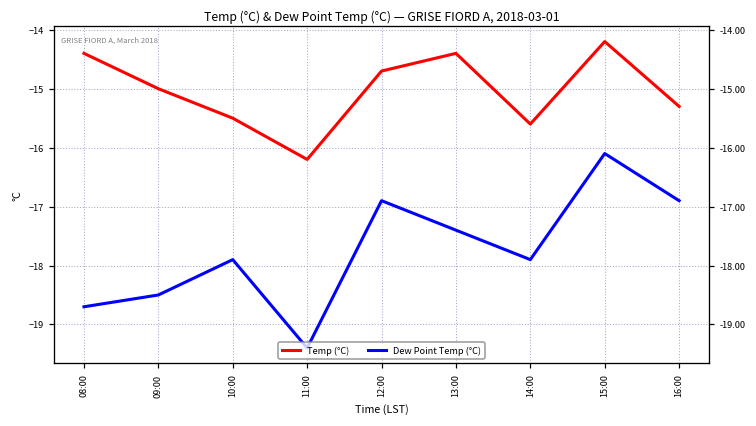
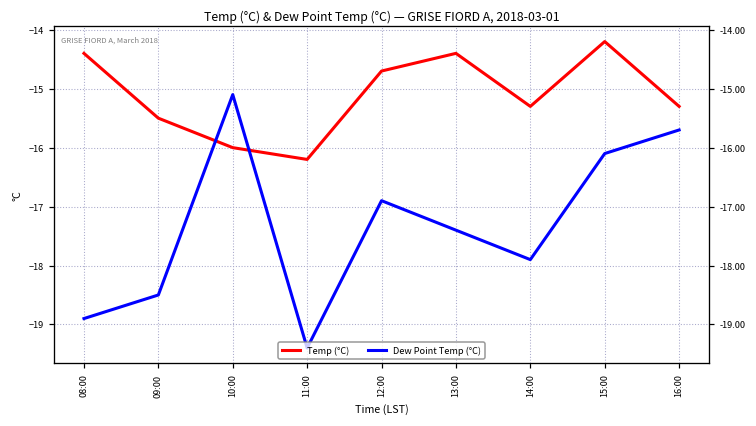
  {
    "Temp (°C)": {
-     "09:00": -15.0,
-     "10:00": -15.5,
+     "09:00": -15.5,
+     "10:00": -16.0,
      "11:00": -16.2,
      "12:00": -14.7,
      "13:00": -14.4,
-     "14:00": -15.6,
+     "14:00": -15.3,
      "15:00": -14.2,
      "16:00": -15.3
    },
    "Dew Point Temp (°C)": {
-     "08:00": -18.7,
+     "08:00": -18.9,
      "09:00": -18.5,
-     "10:00": -17.9,
+     "10:00": -15.1,
      "12:00": -16.9,
      "13:00": -17.4,
      "14:00": -17.9,
      "15:00": -16.1,
-     "16:00": -16.9
+     "16:00": -15.7
    }
  }
